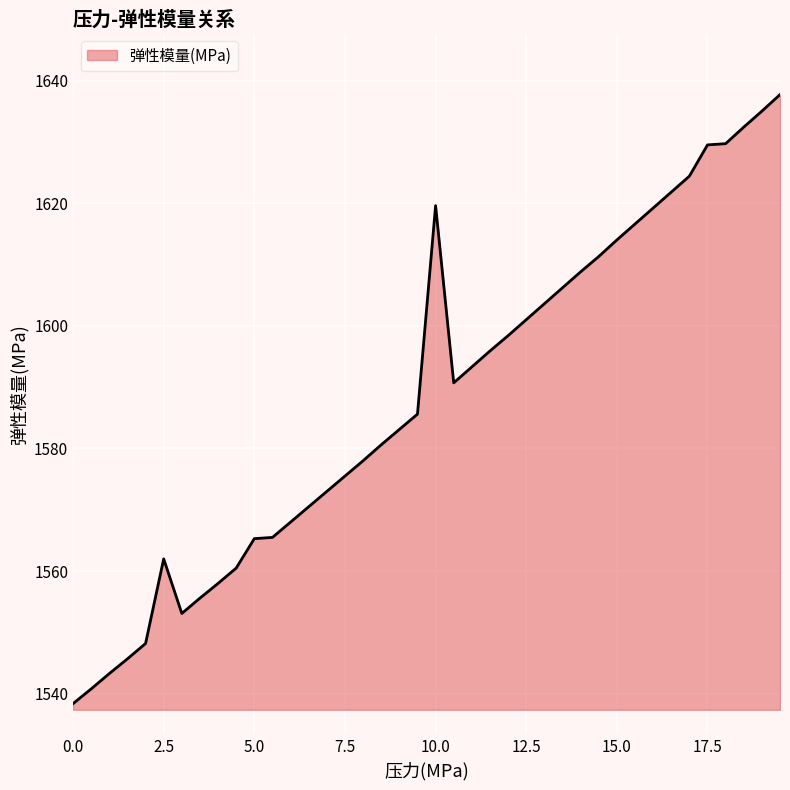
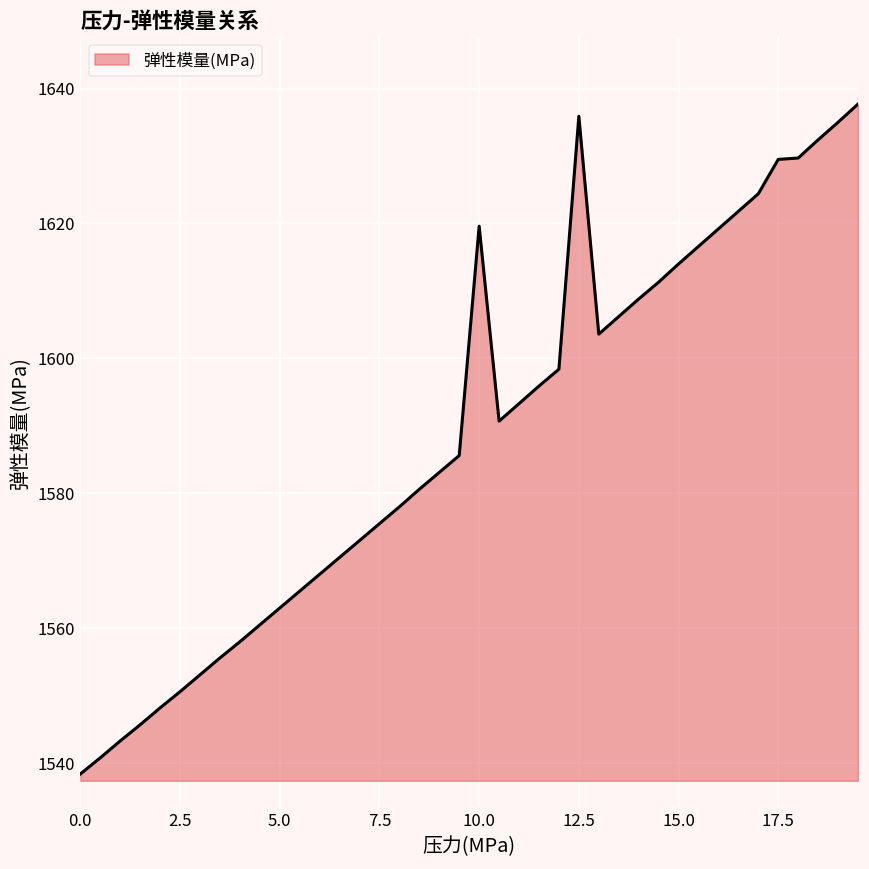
  {
    "0.0": 1538,
-   "2.5": 1562,
-   "5.0": 1565,
+   "2.5": 1551,
+   "5.0": 1563,
    "7.5": 1576,
    "10.0": 1620,
-   "12.5": 1601,
+   "12.5": 1636,
    "15.0": 1614,
    "17.5": 1630
  }
